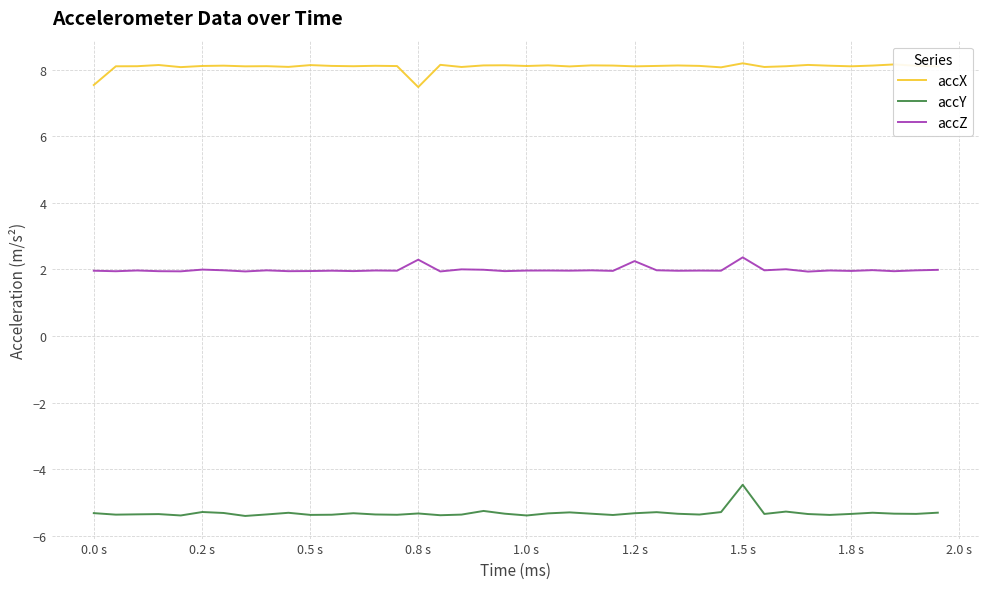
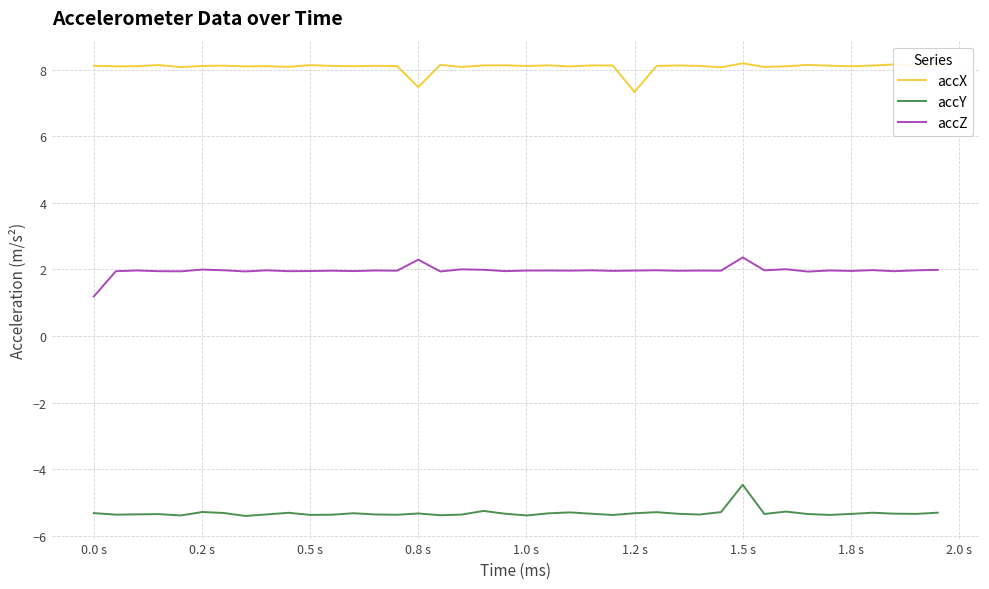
  {
    "accX": {
-     "0.0 s": 7.5,
+     "0.0 s": 8.1,
      "0.8 s": 7.5,
-     "1.2 s": 8.1,
+     "1.2 s": 7.3,
      "1.5 s": 8.2
    },
    "accY": {
      "0.0 s": -5.3,
      "0.8 s": -5.3,
      "1.2 s": -5.3,
      "1.5 s": -4.5
    },
    "accZ": {
-     "0.0 s": 2.0,
+     "0.0 s": 1.2,
      "0.8 s": 2.3,
-     "1.2 s": 2.2,
+     "1.2 s": 2.0,
      "1.5 s": 2.4
    }
  }
